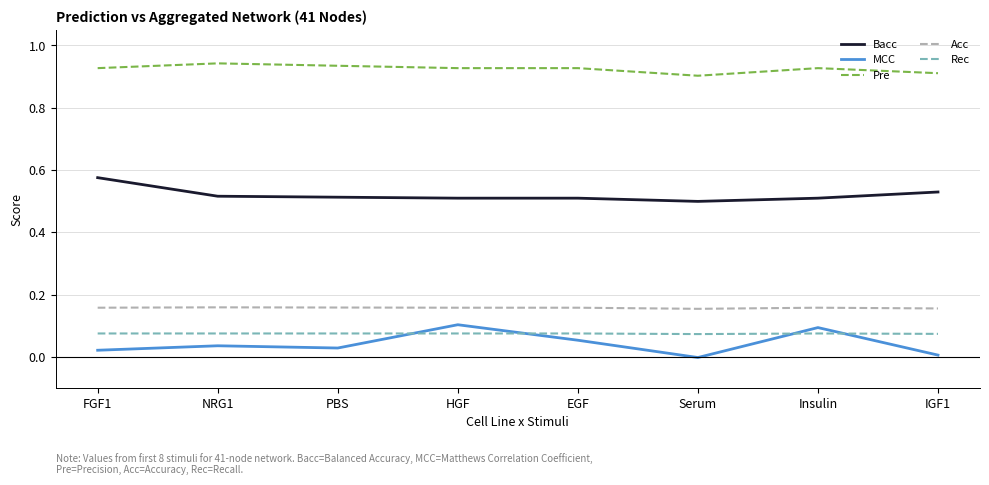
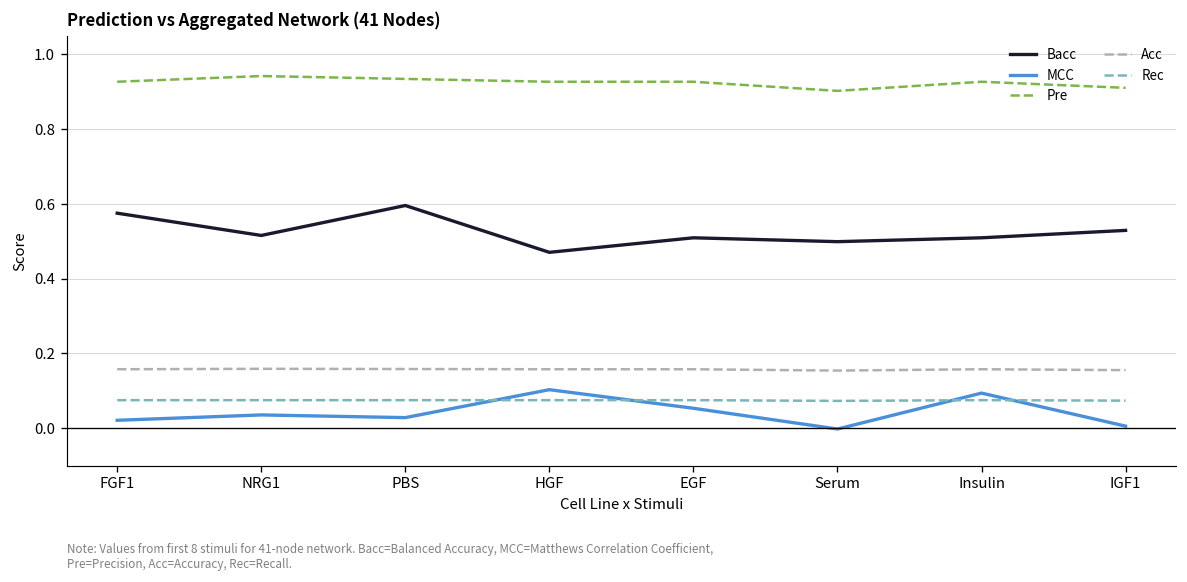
  {
    "Bacc": {
      "FGF1": 0.58,
      "NRG1": 0.52,
-     "PBS": 0.51,
-     "HGF": 0.51,
+     "PBS": 0.60,
+     "HGF": 0.47,
      "EGF": 0.51,
      "Serum": 0.50,
      "Insulin": 0.51,
      "IGF1": 0.53
    },
    "MCC": {
      "FGF1": 0.02,
      "NRG1": 0.04,
      "PBS": 0.03,
      "HGF": 0.10,
      "EGF": 0.05,
      "Serum": 0.00,
      "Insulin": 0.09,
      "IGF1": 0.01
    },
    "Pre": {
      "FGF1": 0.93,
      "NRG1": 0.94,
      "PBS": 0.93,
      "HGF": 0.93,
      "EGF": 0.93,
      "Serum": 0.90,
      "Insulin": 0.93,
      "IGF1": 0.91
    }
  }
